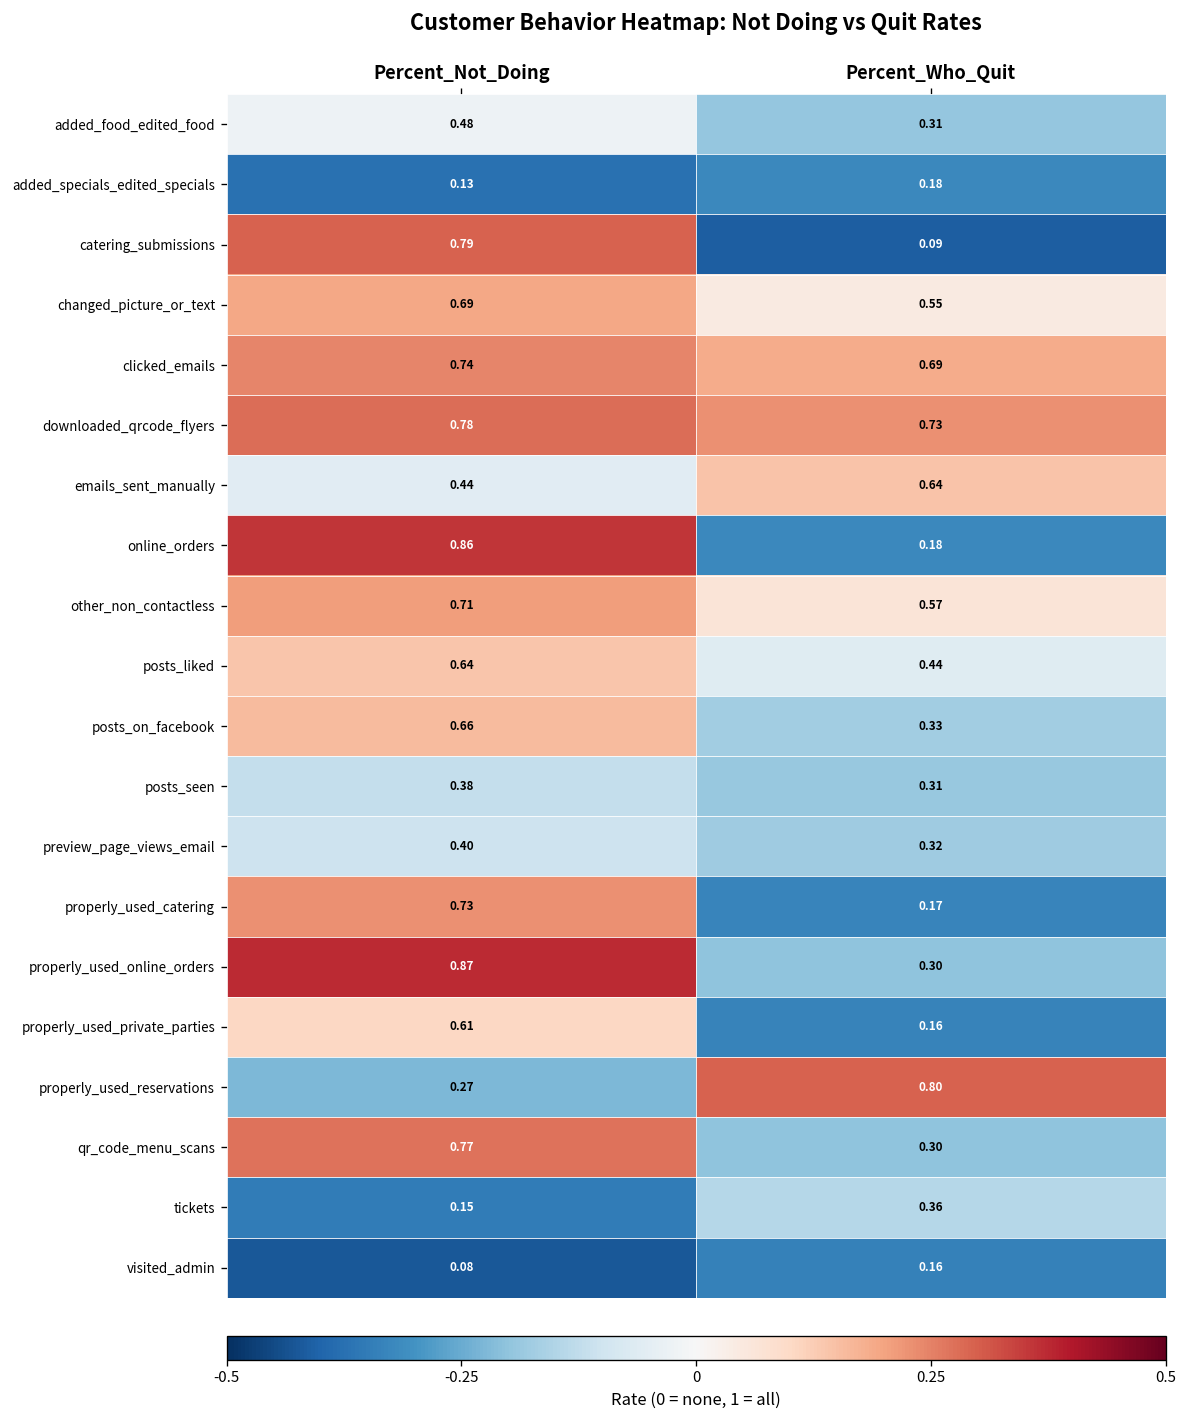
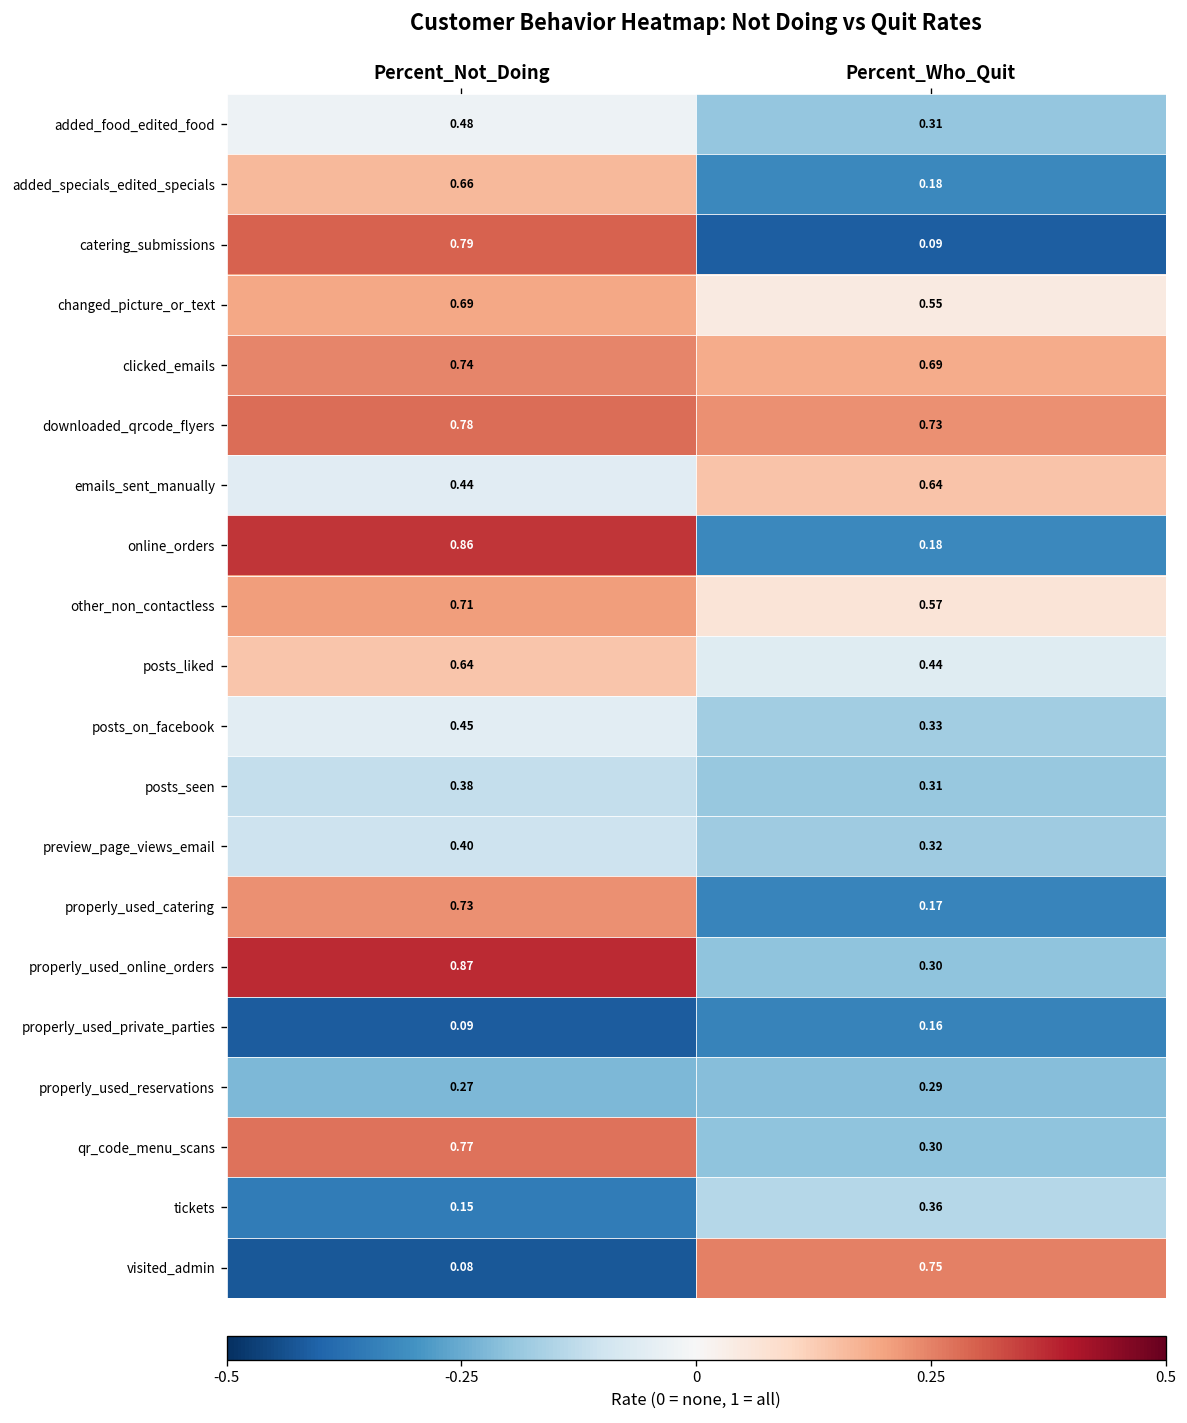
  {
    "added_food_edited_food": {
      "Percent_Not_Doing": 0.48,
      "Percent_Who_Quit": 0.31
    },
    "added_specials_edited_specials": {
-     "Percent_Not_Doing": 0.13,
+     "Percent_Not_Doing": 0.66,
      "Percent_Who_Quit": 0.18
    },
    "catering_submissions": {
      "Percent_Not_Doing": 0.79,
      "Percent_Who_Quit": 0.09
    },
    "changed_picture_or_text": {
      "Percent_Not_Doing": 0.69,
      "Percent_Who_Quit": 0.55
    },
    "clicked_emails": {
      "Percent_Not_Doing": 0.74,
      "Percent_Who_Quit": 0.69
    },
    "downloaded_qrcode_flyers": {
      "Percent_Not_Doing": 0.78,
      "Percent_Who_Quit": 0.73
    },
    "emails_sent_manually": {
      "Percent_Not_Doing": 0.44,
      "Percent_Who_Quit": 0.64
    },
    "online_orders": {
      "Percent_Not_Doing": 0.86,
      "Percent_Who_Quit": 0.18
    },
    "other_non_contactless": {
      "Percent_Not_Doing": 0.71,
      "Percent_Who_Quit": 0.57
    },
    "posts_liked": {
      "Percent_Not_Doing": 0.64,
      "Percent_Who_Quit": 0.44
    },
    "posts_on_facebook": {
-     "Percent_Not_Doing": 0.66,
+     "Percent_Not_Doing": 0.45,
      "Percent_Who_Quit": 0.33
    },
    "posts_seen": {
      "Percent_Not_Doing": 0.38,
      "Percent_Who_Quit": 0.31
    },
    "preview_page_views_email": {
      "Percent_Not_Doing": 0.40,
      "Percent_Who_Quit": 0.32
    },
    "properly_used_catering": {
      "Percent_Not_Doing": 0.73,
      "Percent_Who_Quit": 0.17
    },
    "properly_used_online_orders": {
      "Percent_Not_Doing": 0.87,
      "Percent_Who_Quit": 0.30
    },
    "properly_used_private_parties": {
-     "Percent_Not_Doing": 0.61,
+     "Percent_Not_Doing": 0.09,
      "Percent_Who_Quit": 0.16
    },
    "properly_used_reservations": {
      "Percent_Not_Doing": 0.27,
-     "Percent_Who_Quit": 0.80
+     "Percent_Who_Quit": 0.29
    },
    "qr_code_menu_scans": {
      "Percent_Not_Doing": 0.77,
      "Percent_Who_Quit": 0.30
    },
    "tickets": {
      "Percent_Not_Doing": 0.15,
      "Percent_Who_Quit": 0.36
    },
    "visited_admin": {
      "Percent_Not_Doing": 0.08,
-     "Percent_Who_Quit": 0.16
+     "Percent_Who_Quit": 0.75
    }
  }
